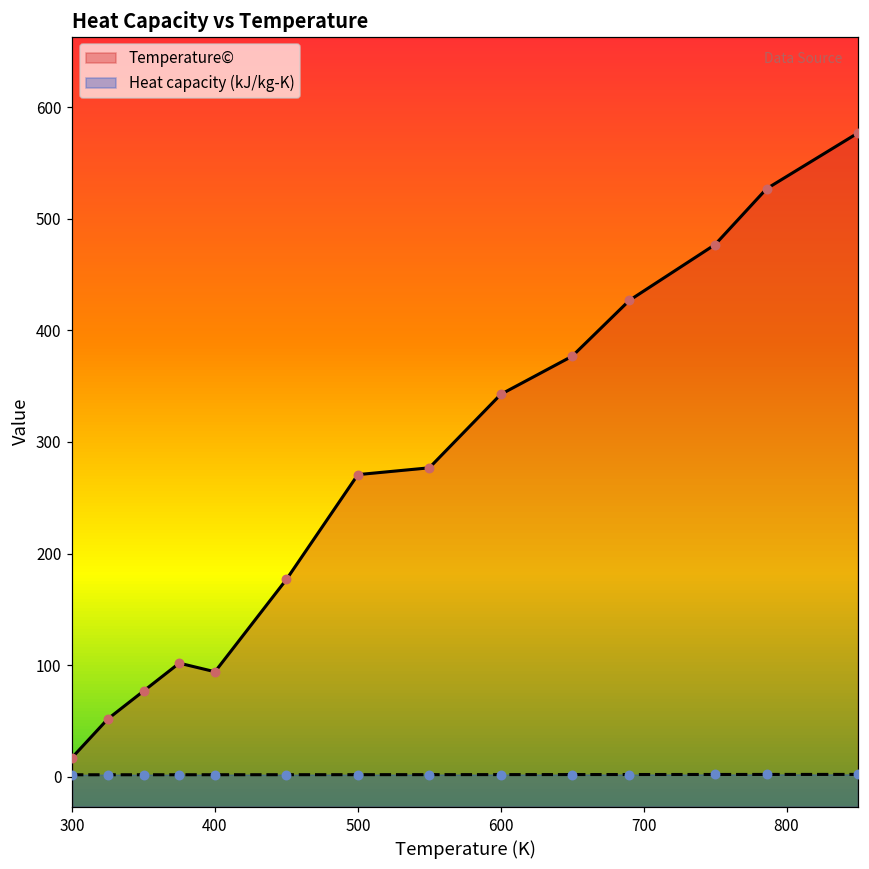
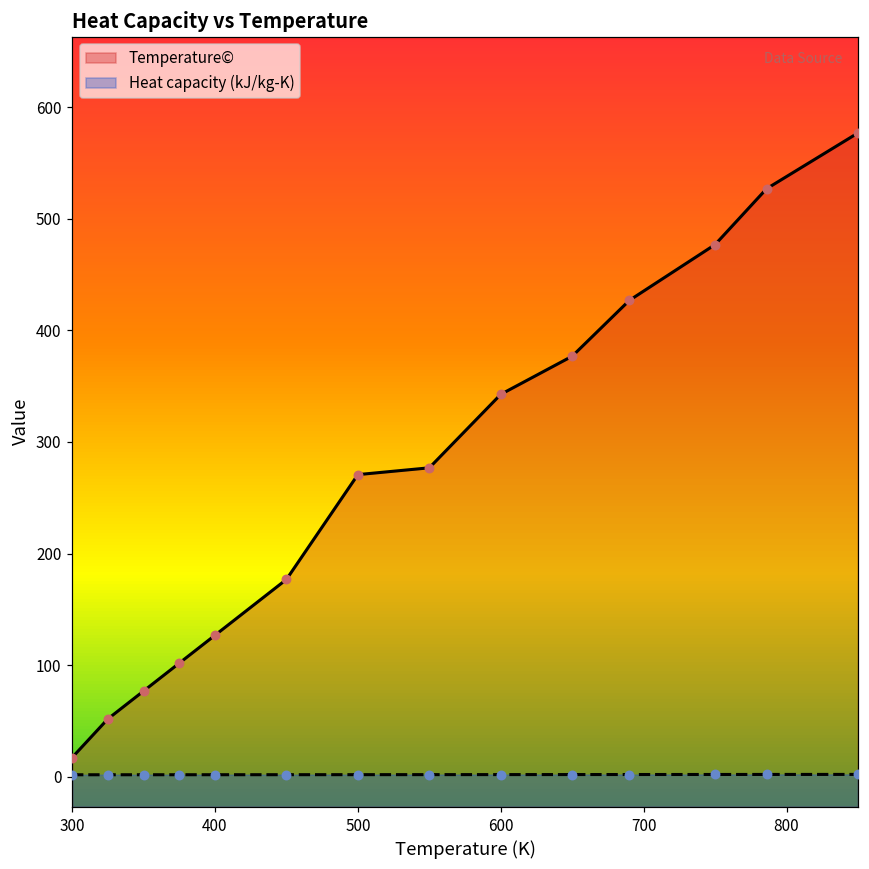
  {
    "Temperature©": {
      "300": 17,
-     "400": 94,
+     "400": 127,
      "500": 271,
      "600": 343
    },
    "Heat capacity (kJ/kg-K)": {
      "300": 2,
      "400": 2,
      "500": 2,
      "600": 2
    }
  }
